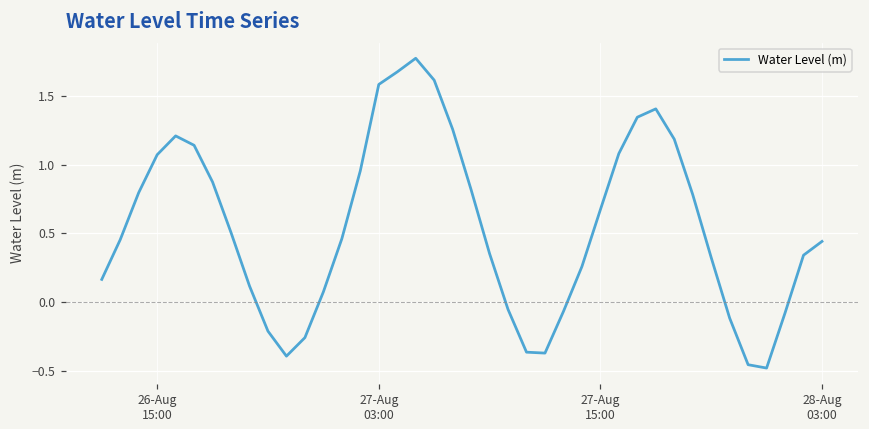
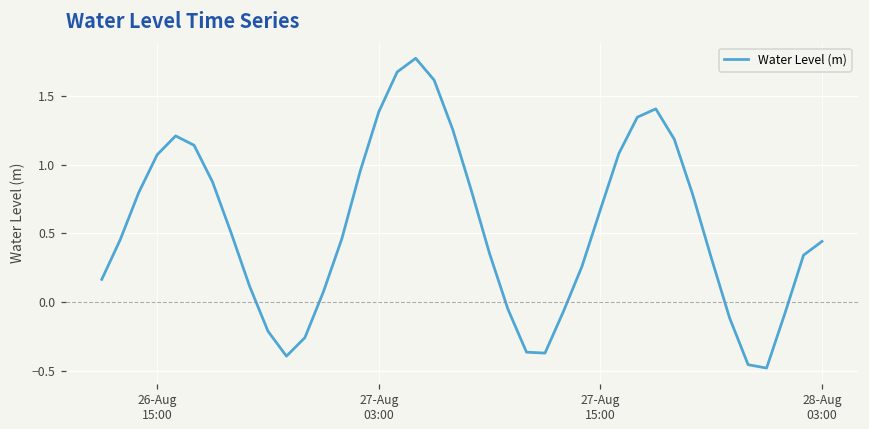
  {
    "26-Aug 15:00": 1.07,
-   "27-Aug 03:00": 1.58,
+   "27-Aug 03:00": 1.38,
    "27-Aug 15:00": 0.67,
    "28-Aug 03:00": 0.44
  }
